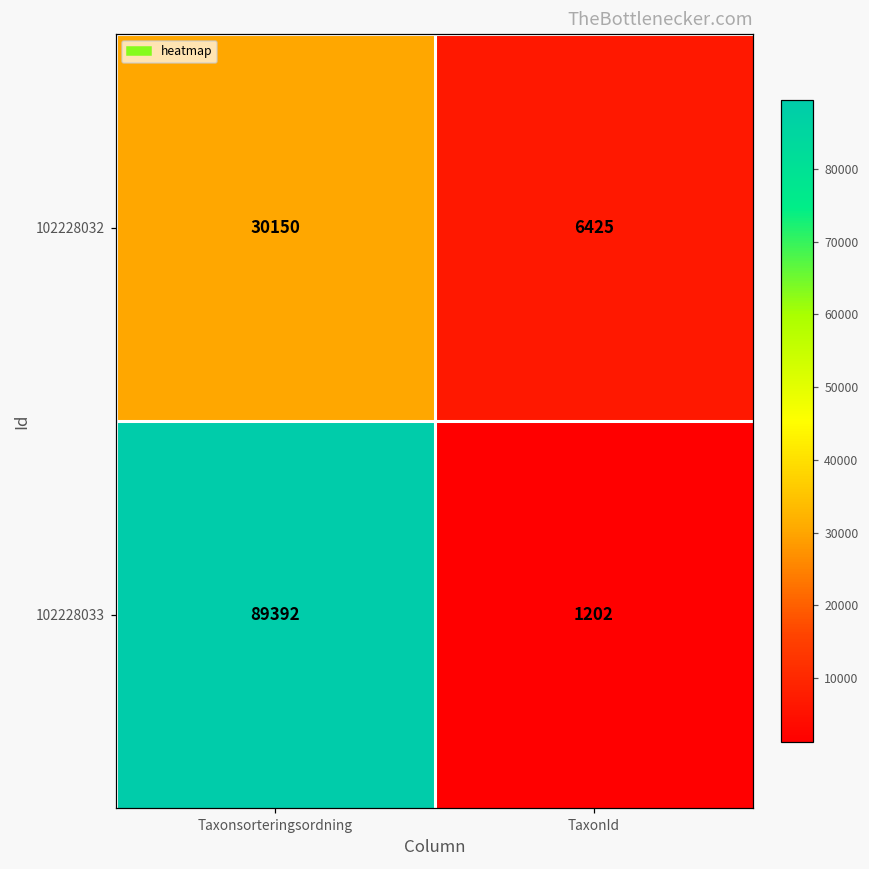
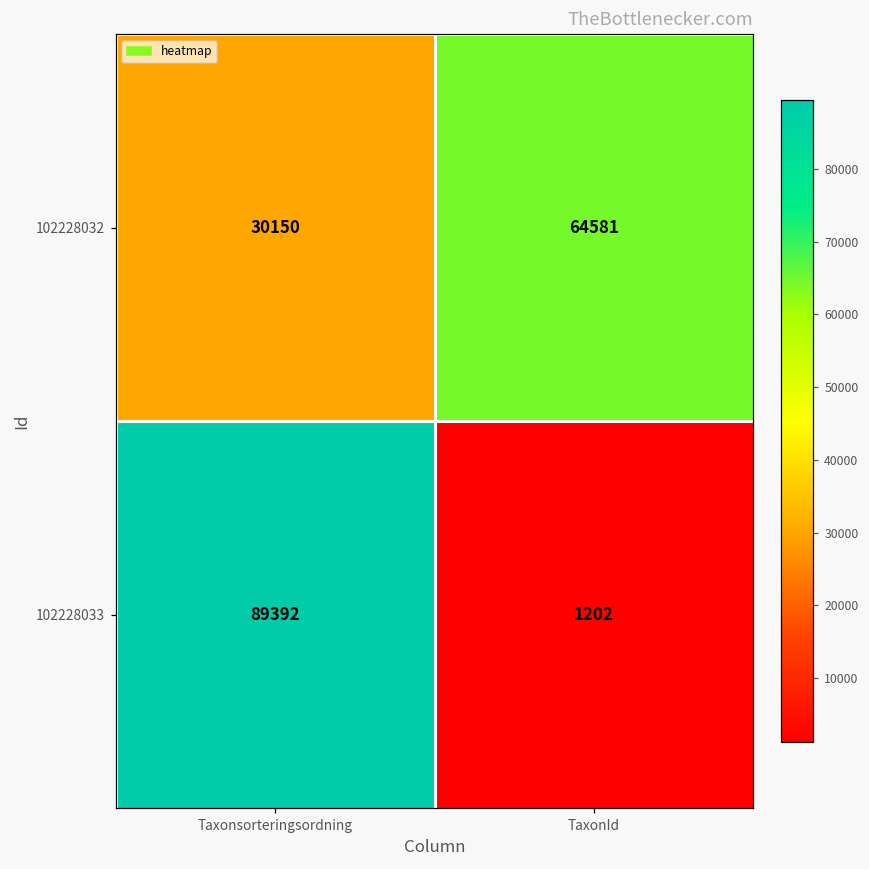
  {
    "102228032": {
      "Taxonsorteringsordning": 30150,
-     "TaxonId": 6425
+     "TaxonId": 64581
    },
    "102228033": {
      "Taxonsorteringsordning": 89392,
      "TaxonId": 1202
    }
  }
